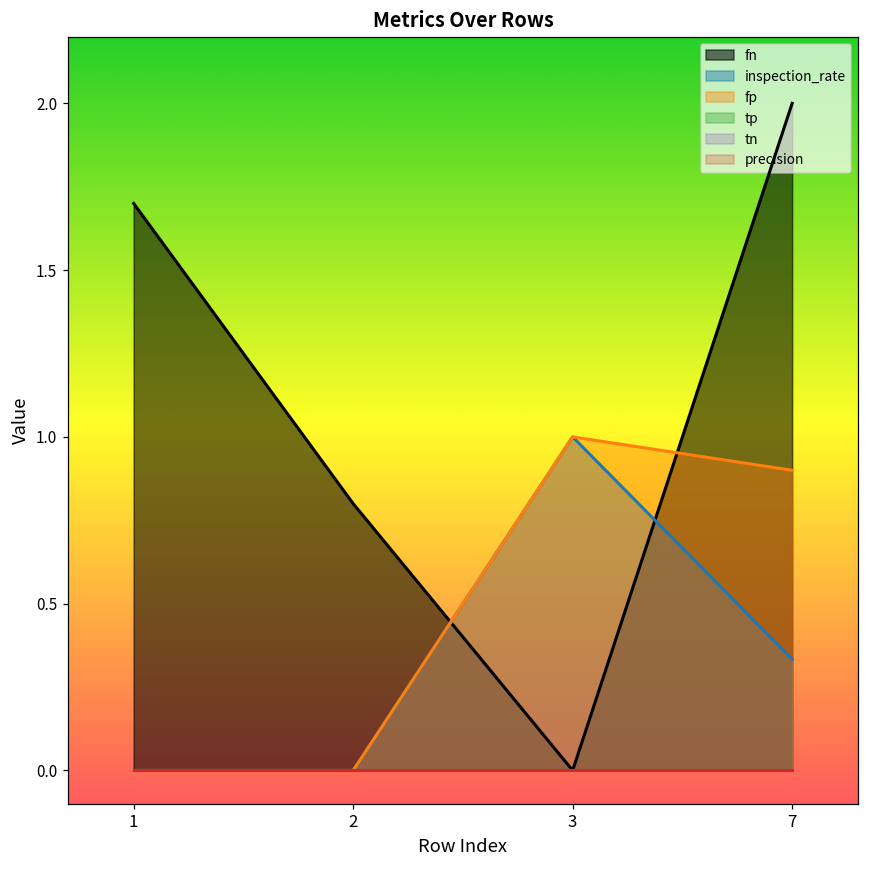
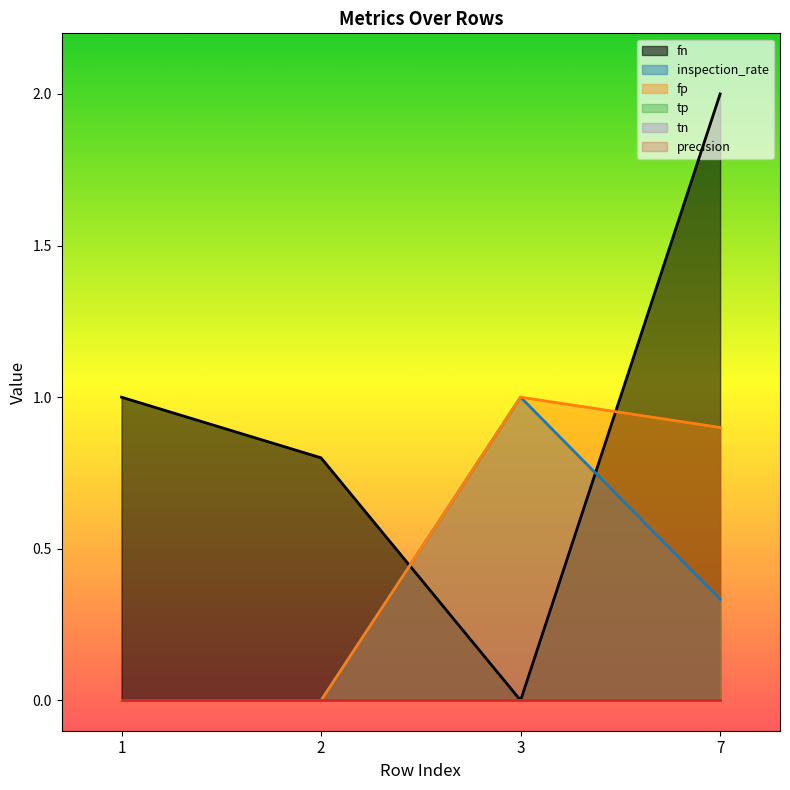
  {
    "fn": {
-     "1": 1.7,
+     "1": 1.0,
      "2": 0.8
    },
    "inspection_rate": {
      "7": 0.33
    },
    "fp": {
      "7": 0.9
    },
    "precision": {
      "7": 0.0
    }
  }
